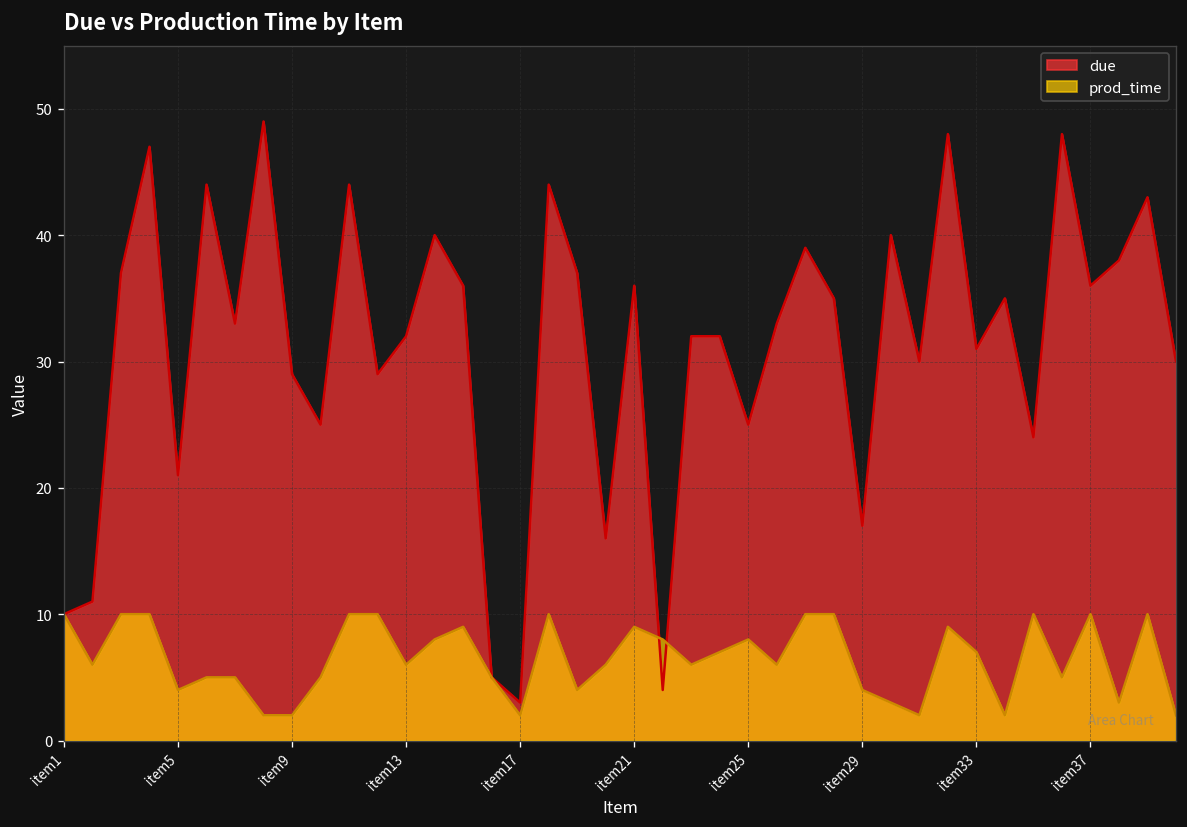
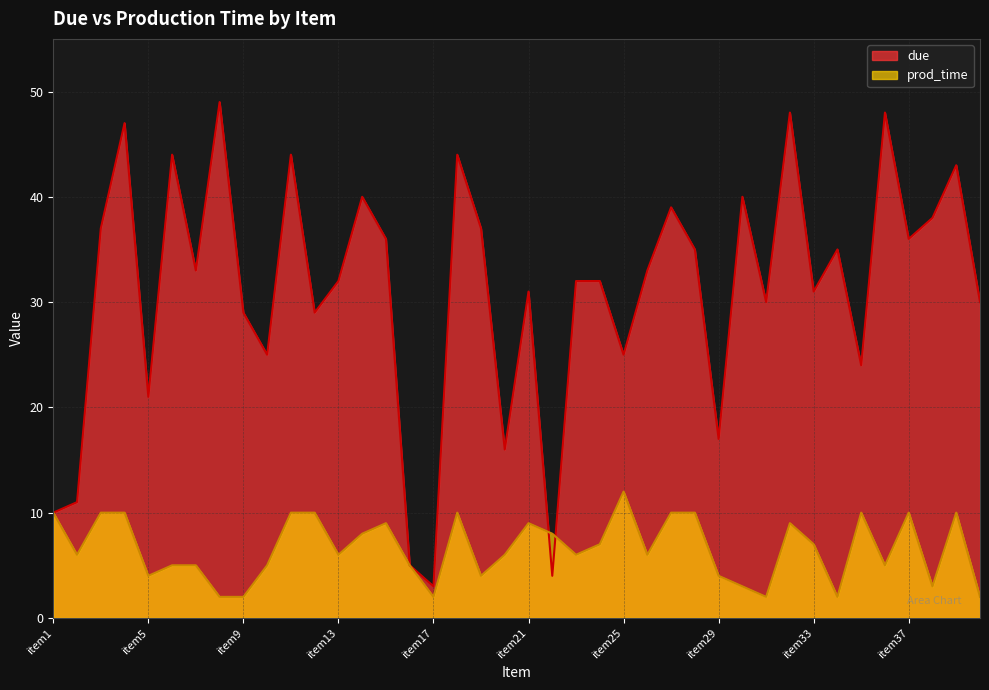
  {
    "due": {
      "item5": 21,
      "item9": 29,
      "item13": 32,
      "item17": 3,
-     "item21": 36,
+     "item21": 31,
      "item25": 25,
      "item29": 17,
      "item33": 31,
      "item37": 36
    },
    "prod_time": {
      "item5": 4,
      "item9": 2,
      "item13": 6,
      "item17": 2,
      "item21": 9,
-     "item25": 8,
+     "item25": 12,
      "item29": 4,
      "item33": 7,
      "item37": 10
    }
  }
